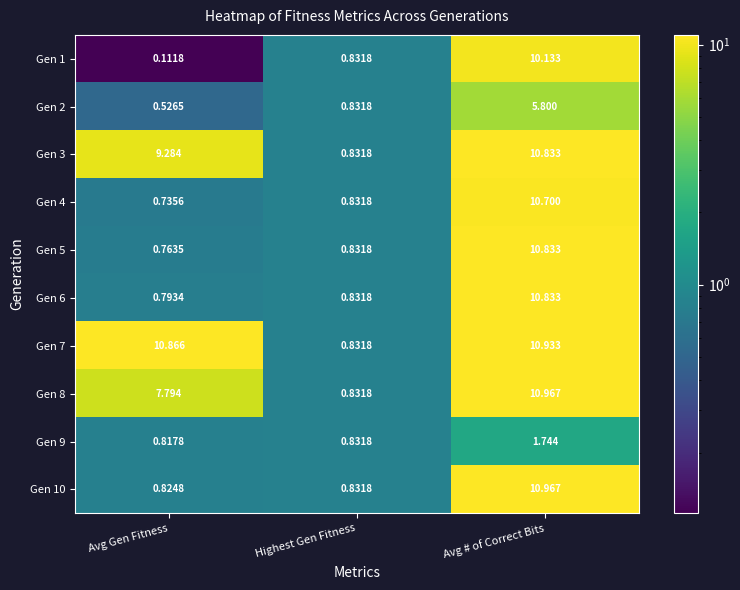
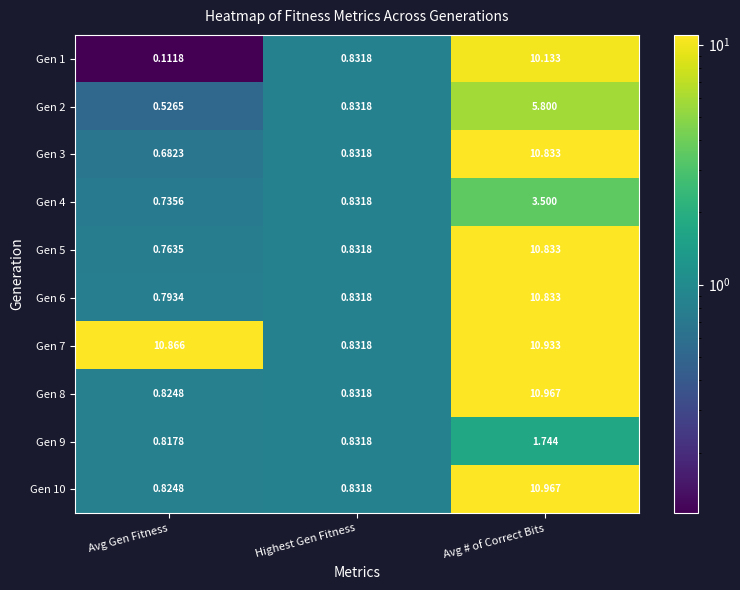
  {
    "Gen 1": {
      "Avg Gen Fitness": 0.1118,
      "Highest Gen Fitness": 0.8318,
      "Avg # of Correct Bits": 10.133
    },
    "Gen 2": {
      "Avg Gen Fitness": 0.5265,
      "Highest Gen Fitness": 0.8318,
      "Avg # of Correct Bits": 5.800
    },
    "Gen 3": {
-     "Avg Gen Fitness": 9.284,
+     "Avg Gen Fitness": 0.6823,
      "Highest Gen Fitness": 0.8318,
      "Avg # of Correct Bits": 10.833
    },
    "Gen 4": {
      "Avg Gen Fitness": 0.7356,
      "Highest Gen Fitness": 0.8318,
-     "Avg # of Correct Bits": 10.700
+     "Avg # of Correct Bits": 3.500
    },
    "Gen 5": {
      "Avg Gen Fitness": 0.7635,
      "Highest Gen Fitness": 0.8318,
      "Avg # of Correct Bits": 10.833
    },
    "Gen 6": {
      "Avg Gen Fitness": 0.7934,
      "Highest Gen Fitness": 0.8318,
      "Avg # of Correct Bits": 10.833
    },
    "Gen 7": {
      "Avg Gen Fitness": 10.866,
      "Highest Gen Fitness": 0.8318,
      "Avg # of Correct Bits": 10.933
    },
    "Gen 8": {
-     "Avg Gen Fitness": 7.794,
+     "Avg Gen Fitness": 0.8248,
      "Highest Gen Fitness": 0.8318,
      "Avg # of Correct Bits": 10.967
    },
    "Gen 9": {
      "Avg Gen Fitness": 0.8178,
      "Highest Gen Fitness": 0.8318,
      "Avg # of Correct Bits": 1.744
    },
    "Gen 10": {
      "Avg Gen Fitness": 0.8248,
      "Highest Gen Fitness": 0.8318,
      "Avg # of Correct Bits": 10.967
    }
  }
